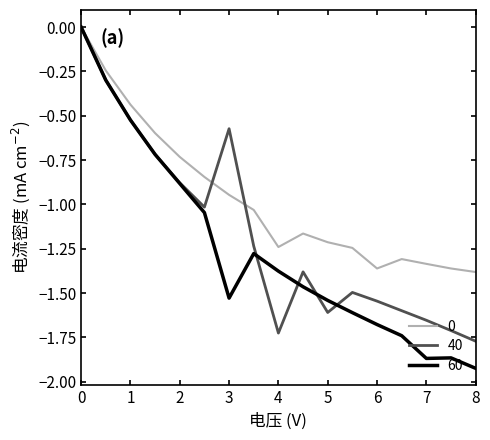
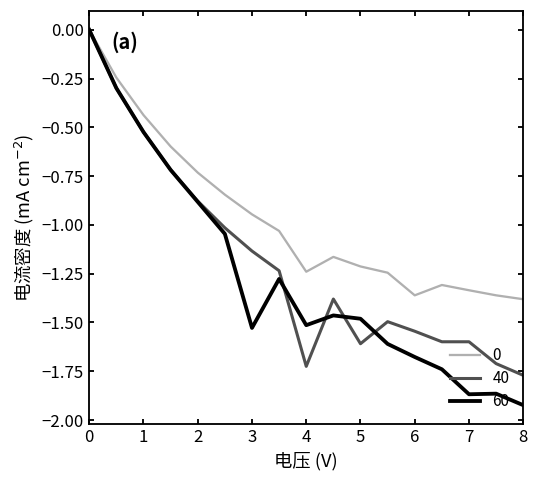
  {
    "0": {
      "1": -0.44,
      "2": -0.73,
      "3": -0.95,
      "4": -1.24,
      "5": -1.21,
      "6": -1.36,
      "7": -1.34,
      "8": -1.38
    },
    "40": {
-     "3": -0.57,
+     "3": -1.13,
      "4": -1.72,
      "5": -1.61,
      "6": -1.55,
-     "7": -1.65,
+     "7": -1.60,
      "8": -1.77
    },
    "60": {
      "3": -1.53,
-     "4": -1.38,
-     "5": -1.54,
+     "4": -1.51,
+     "5": -1.48,
      "6": -1.68,
      "7": -1.87,
      "8": -1.92
    }
  }
